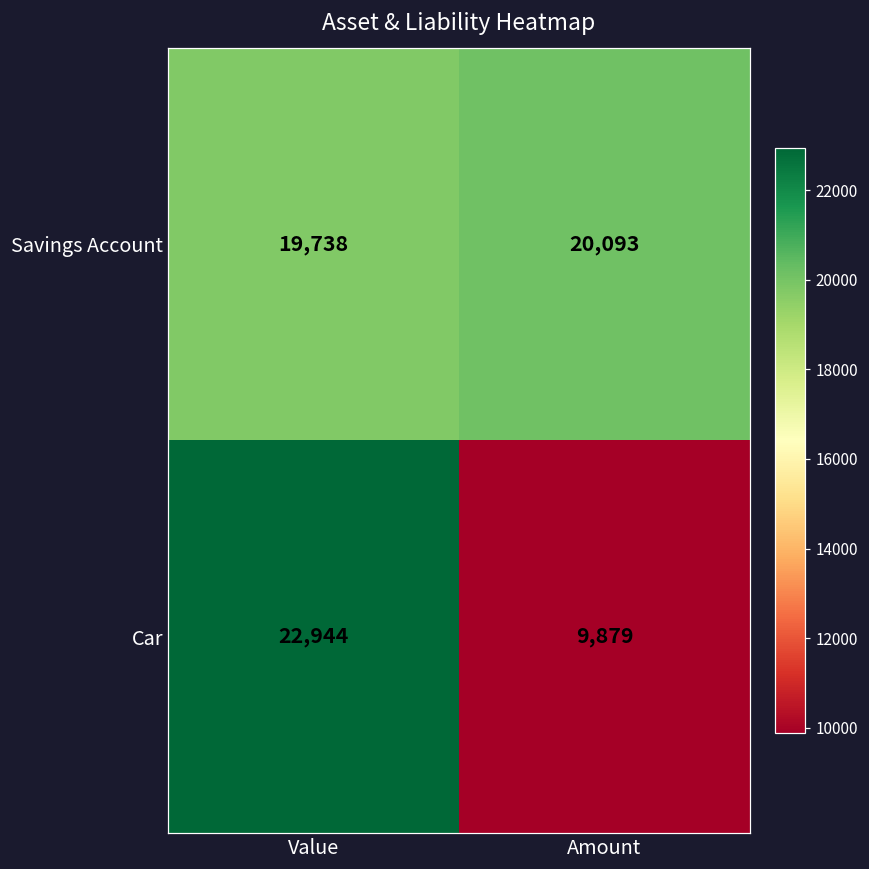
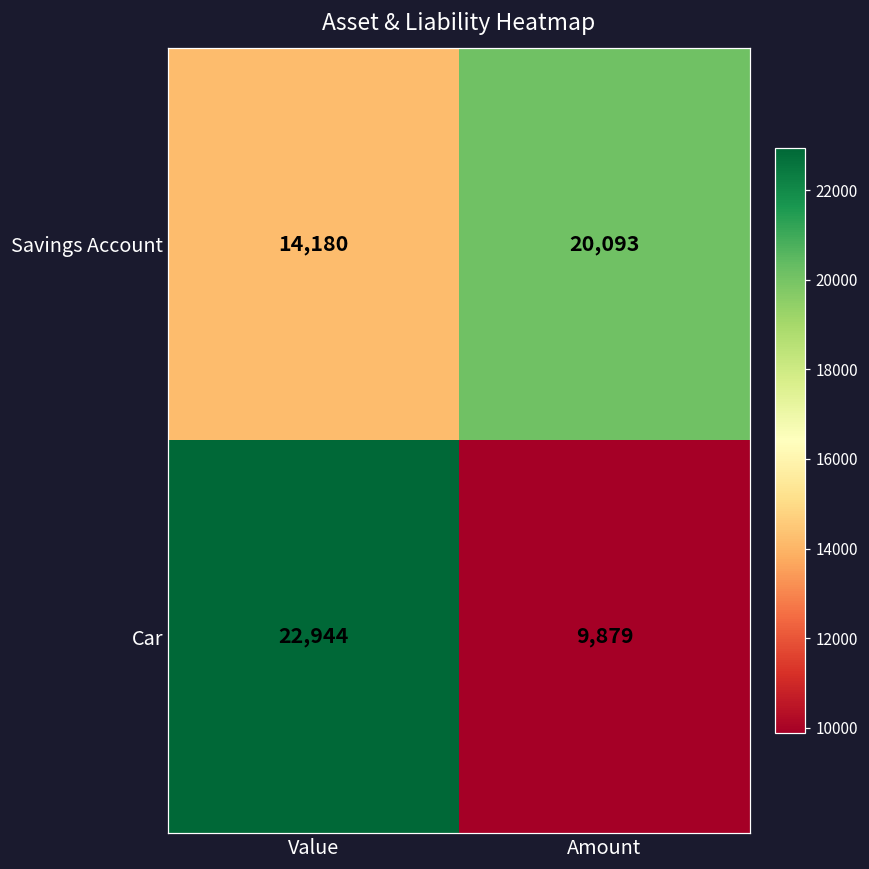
  {
    "Savings Account": {
-     "Value": "19,738",
+     "Value": "14,180",
      "Amount": "20,093"
    },
    "Car": {
      "Value": "22,944",
      "Amount": "9,879"
    }
  }
